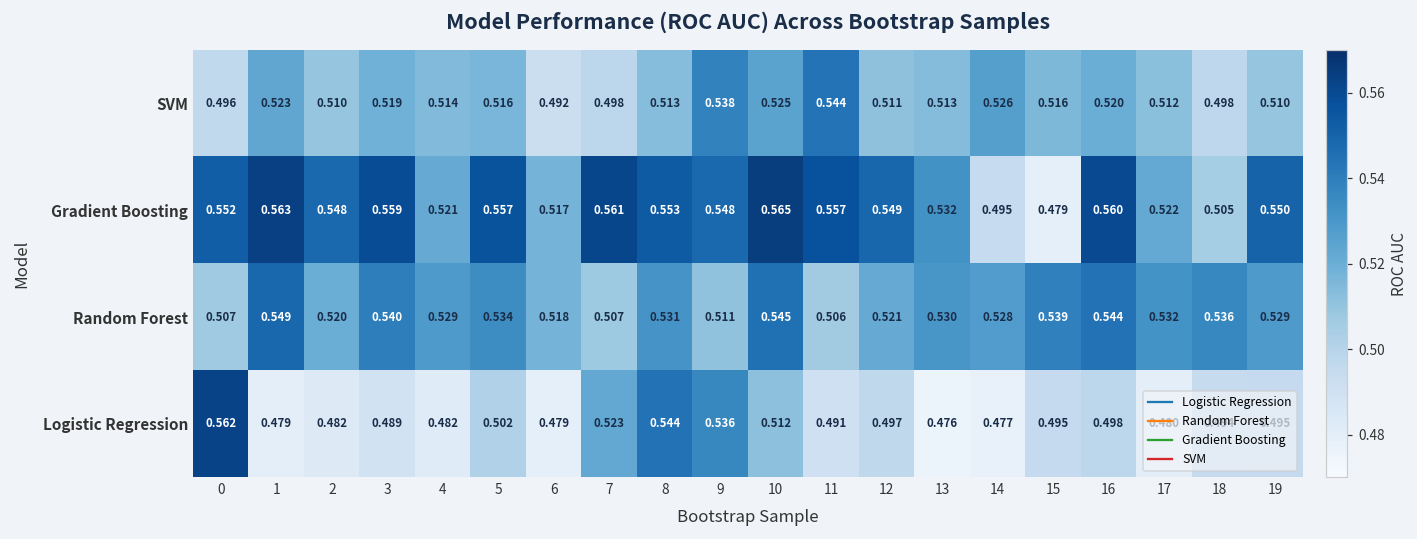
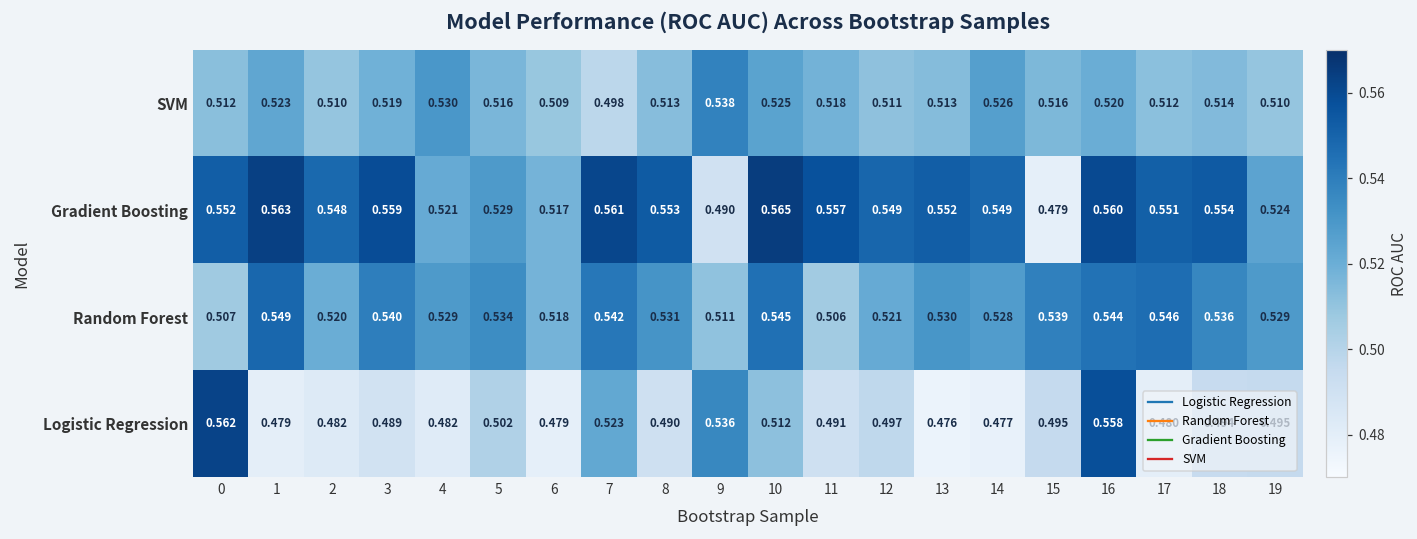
  {
    "SVM": {
-     "0": 0.496,
+     "0": 0.512,
      "1": 0.523,
      "2": 0.510,
      "3": 0.519,
-     "4": 0.514,
+     "4": 0.530,
      "5": 0.516,
-     "6": 0.492,
+     "6": 0.509,
      "7": 0.498,
      "8": 0.513,
      "9": 0.538,
      "10": 0.525,
-     "11": 0.544,
+     "11": 0.518,
      "12": 0.511,
      "13": 0.513,
      "14": 0.526,
      "15": 0.516,
      "16": 0.520,
      "17": 0.512,
-     "18": 0.498,
+     "18": 0.514,
      "19": 0.510
    },
    "Gradient Boosting": {
      "0": 0.552,
      "1": 0.563,
      "2": 0.548,
      "3": 0.559,
      "4": 0.521,
-     "5": 0.557,
+     "5": 0.529,
      "6": 0.517,
      "7": 0.561,
      "8": 0.553,
-     "9": 0.548,
+     "9": 0.490,
      "10": 0.565,
      "11": 0.557,
      "12": 0.549,
-     "13": 0.532,
-     "14": 0.495,
+     "13": 0.552,
+     "14": 0.549,
      "15": 0.479,
      "16": 0.560,
-     "17": 0.522,
-     "18": 0.505,
-     "19": 0.550
+     "17": 0.551,
+     "18": 0.554,
+     "19": 0.524
    },
    "Random Forest": {
      "0": 0.507,
      "1": 0.549,
      "2": 0.520,
      "3": 0.540,
      "4": 0.529,
      "5": 0.534,
      "6": 0.518,
-     "7": 0.507,
+     "7": 0.542,
      "8": 0.531,
      "9": 0.511,
      "10": 0.545,
      "11": 0.506,
      "12": 0.521,
      "13": 0.530,
      "14": 0.528,
      "15": 0.539,
      "16": 0.544,
-     "17": 0.532,
+     "17": 0.546,
      "18": 0.536,
      "19": 0.529
    },
    "Logistic Regression": {
      "0": 0.562,
      "1": 0.479,
      "2": 0.482,
      "3": 0.489,
      "4": 0.482,
      "5": 0.502,
      "6": 0.479,
      "7": 0.523,
-     "8": 0.544,
+     "8": 0.490,
      "9": 0.536,
      "10": 0.512,
      "11": 0.491,
      "12": 0.497,
      "13": 0.476,
      "14": 0.477,
      "15": 0.495,
-     "16": 0.498
+     "16": 0.558
    }
  }
